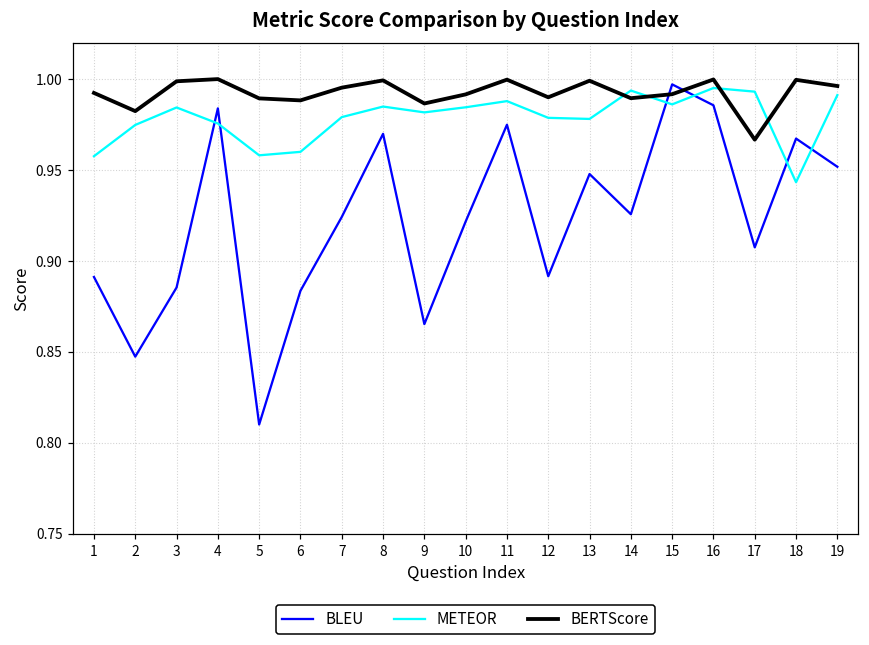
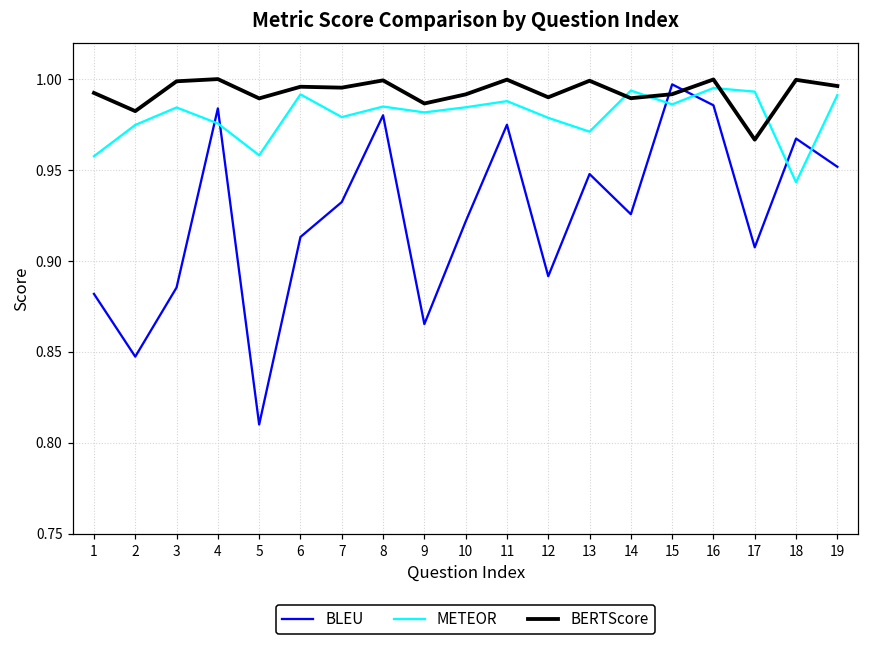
  {
    "BLEU": {
-     "1": 0.891,
+     "1": 0.882,
      "2": 0.847,
      "3": 0.885,
      "4": 0.984,
      "5": 0.810,
-     "6": 0.884,
-     "7": 0.924,
-     "8": 0.970,
+     "6": 0.913,
+     "7": 0.932,
+     "8": 0.980,
      "9": 0.865,
      "10": 0.922,
      "11": 0.975,
      "12": 0.892,
      "13": 0.948,
      "14": 0.926,
      "15": 0.997,
      "16": 0.986,
      "17": 0.907,
      "18": 0.967,
      "19": 0.952
    },
    "METEOR": {
      "1": 0.958,
      "2": 0.975,
      "3": 0.984,
      "4": 0.976,
      "5": 0.958,
-     "6": 0.960,
+     "6": 0.992,
      "7": 0.979,
      "8": 0.985,
      "9": 0.982,
      "10": 0.984,
      "11": 0.988,
      "12": 0.979,
-     "13": 0.978,
+     "13": 0.971,
      "14": 0.994,
      "15": 0.986,
      "16": 0.995,
      "17": 0.993,
      "18": 0.943,
      "19": 0.991
    },
    "BERTScore": {
      "1": 0.992,
      "2": 0.982,
      "3": 0.999,
      "4": 1.000,
      "5": 0.989,
-     "6": 0.988,
+     "6": 0.996,
      "7": 0.995,
      "8": 0.999,
      "9": 0.987,
      "10": 0.992,
      "11": 1.000,
      "12": 0.990,
      "13": 0.999,
      "14": 0.989,
      "15": 0.992,
      "16": 1.000,
      "17": 0.967,
      "18": 1.000,
      "19": 0.996
    }
  }
